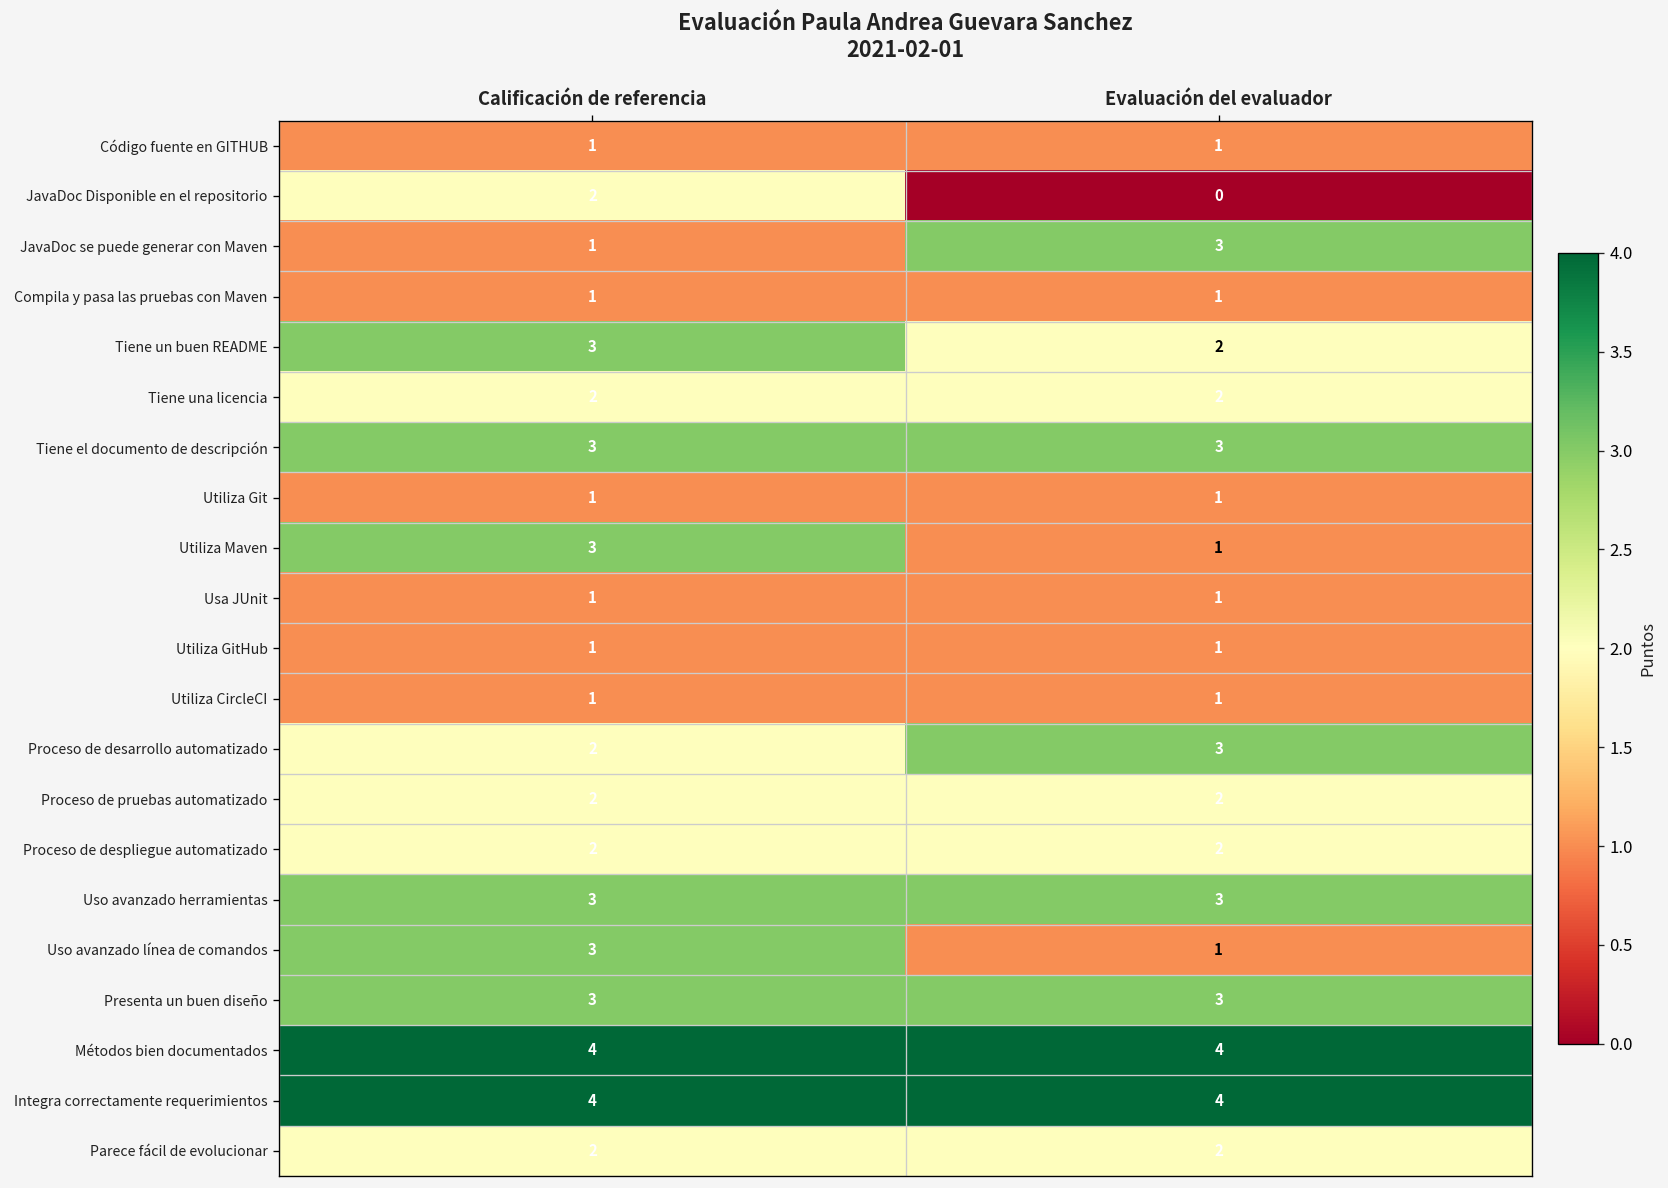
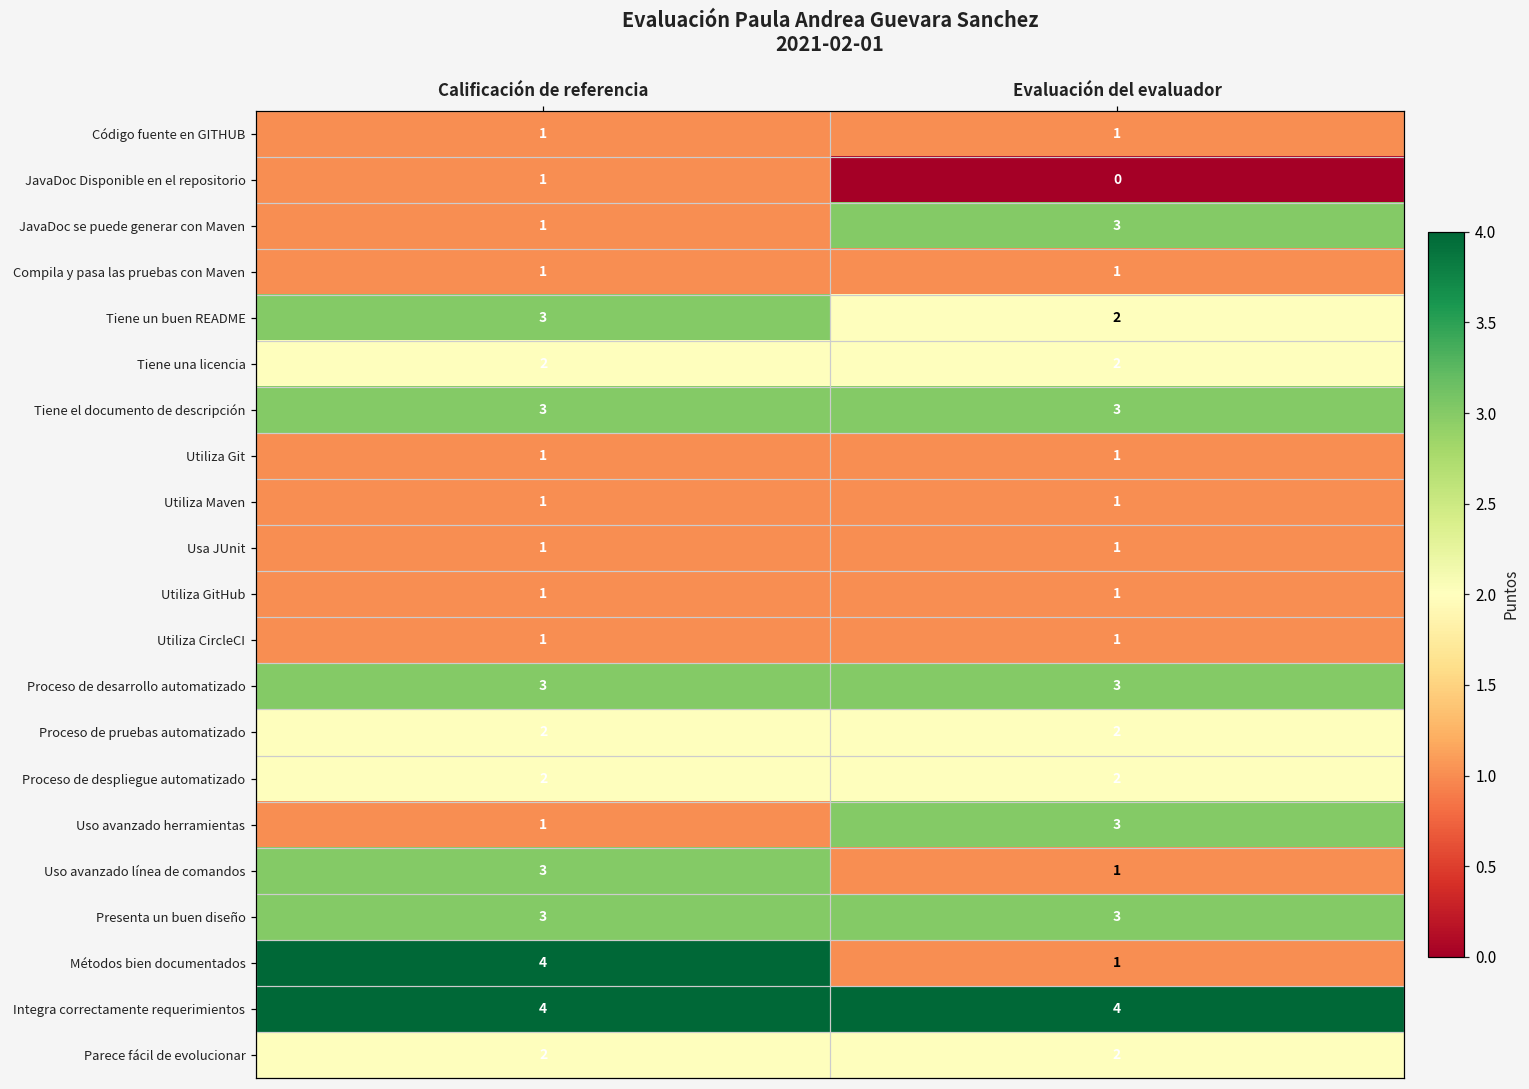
  {
    "Código fuente en GITHUB": {
      "Calificación de referencia": 1,
      "Evaluación del evaluador": 1
    },
    "JavaDoc Disponible en el repositorio": {
-     "Calificación de referencia": 2,
+     "Calificación de referencia": 1,
      "Evaluación del evaluador": 0
    },
    "JavaDoc se puede generar con Maven": {
      "Calificación de referencia": 1,
      "Evaluación del evaluador": 3
    },
    "Compila y pasa las pruebas con Maven": {
      "Calificación de referencia": 1,
      "Evaluación del evaluador": 1
    },
    "Tiene un buen README": {
      "Calificación de referencia": 3,
      "Evaluación del evaluador": 2
    },
    "Tiene una licencia": {
      "Calificación de referencia": 2,
      "Evaluación del evaluador": 2
    },
    "Tiene el documento de descripción": {
      "Calificación de referencia": 3,
      "Evaluación del evaluador": 3
    },
    "Utiliza Git": {
      "Calificación de referencia": 1,
      "Evaluación del evaluador": 1
    },
    "Utiliza Maven": {
-     "Calificación de referencia": 3,
+     "Calificación de referencia": 1,
      "Evaluación del evaluador": 1
    },
    "Usa JUnit": {
      "Calificación de referencia": 1,
      "Evaluación del evaluador": 1
    },
    "Utiliza GitHub": {
      "Calificación de referencia": 1,
      "Evaluación del evaluador": 1
    },
    "Utiliza CircleCI": {
      "Calificación de referencia": 1,
      "Evaluación del evaluador": 1
    },
    "Proceso de desarrollo automatizado": {
-     "Calificación de referencia": 2,
+     "Calificación de referencia": 3,
      "Evaluación del evaluador": 3
    },
    "Proceso de pruebas automatizado": {
      "Calificación de referencia": 2,
      "Evaluación del evaluador": 2
    },
    "Proceso de despliegue automatizado": {
      "Calificación de referencia": 2,
      "Evaluación del evaluador": 2
    },
    "Uso avanzado herramientas": {
-     "Calificación de referencia": 3,
+     "Calificación de referencia": 1,
      "Evaluación del evaluador": 3
    },
    "Uso avanzado línea de comandos": {
      "Calificación de referencia": 3,
      "Evaluación del evaluador": 1
    },
    "Presenta un buen diseño": {
      "Calificación de referencia": 3,
      "Evaluación del evaluador": 3
    },
    "Métodos bien documentados": {
      "Calificación de referencia": 4,
-     "Evaluación del evaluador": 4
+     "Evaluación del evaluador": 1
    },
    "Integra correctamente requerimientos": {
      "Calificación de referencia": 4,
      "Evaluación del evaluador": 4
    },
    "Parece fácil de evolucionar": {
      "Calificación de referencia": 2,
      "Evaluación del evaluador": 2
    }
  }
